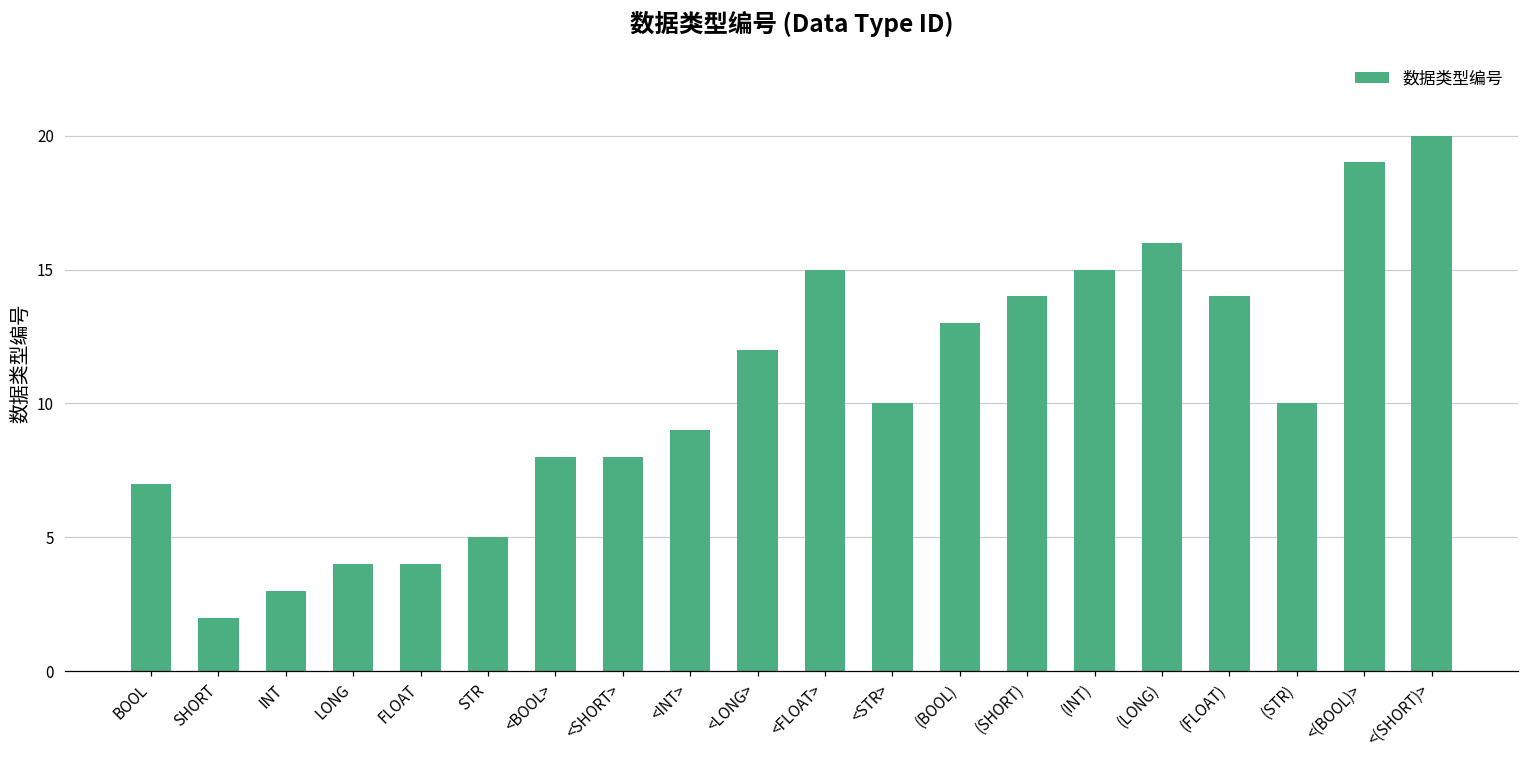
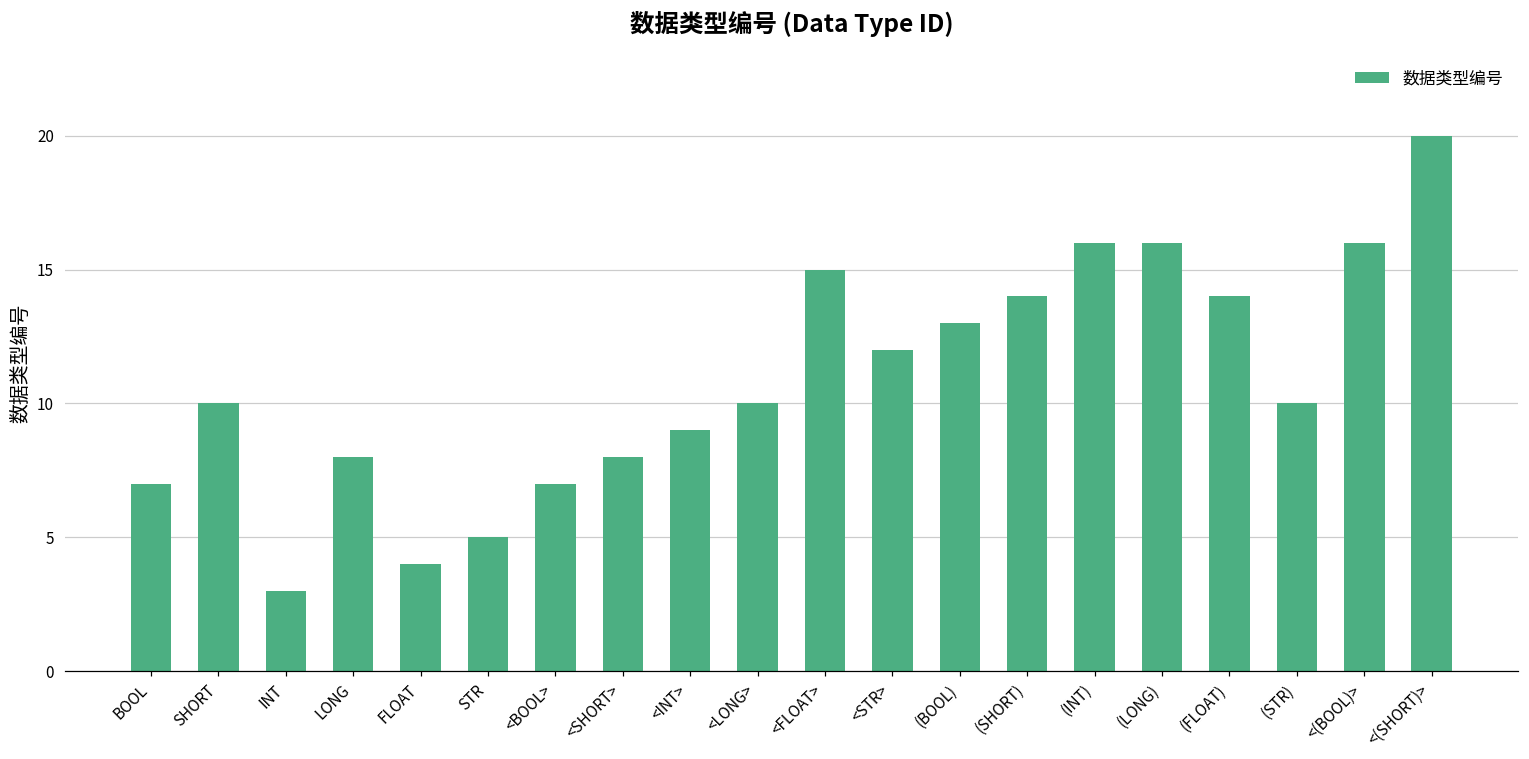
  {
    "BOOL": 7,
-   "SHORT": 2,
+   "SHORT": 10,
    "INT": 3,
-   "LONG": 4,
+   "LONG": 8,
    "FLOAT": 4,
    "STR": 5,
-   "<BOOL>": 8,
+   "<BOOL>": 7,
    "<SHORT>": 8,
    "<INT>": 9,
-   "<LONG>": 12,
+   "<LONG>": 10,
    "<FLOAT>": 15,
-   "<STR>": 10,
+   "<STR>": 12,
    "(BOOL)": 13,
    "(SHORT)": 14,
-   "(INT)": 15,
+   "(INT)": 16,
    "(LONG)": 16,
    "(FLOAT)": 14,
    "(STR)": 10,
-   "<(BOOL)>": 19,
+   "<(BOOL)>": 16,
    "<(SHORT)>": 20
  }
